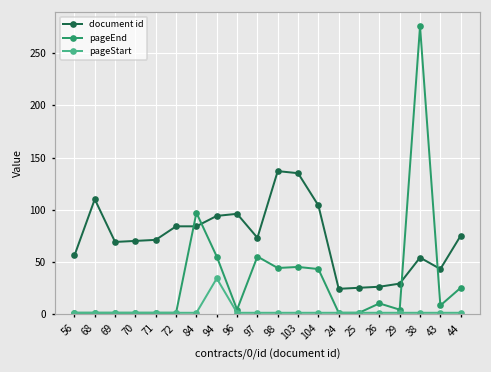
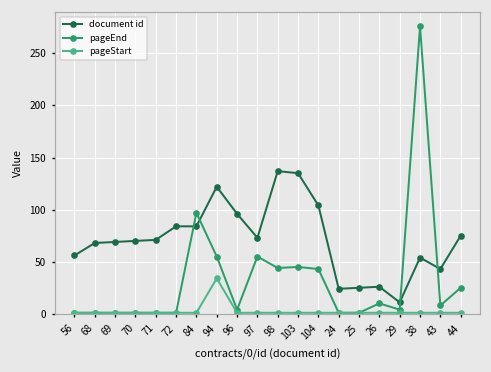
  {
    "document id": {
      "56": 60,
-     "68": 110,
+     "68": 70,
      "69": 70,
      "70": 70,
      "71": 70,
      "72": 80,
      "84": 80,
-     "94": 90,
+     "94": 120,
      "96": 100,
      "97": 70,
      "98": 140,
      "103": 140,
      "104": 100,
      "24": 20,
      "25": 30,
      "26": 30,
-     "29": 30,
+     "29": 10,
      "38": 50,
      "43": 40,
      "44": 80
    }
  }
